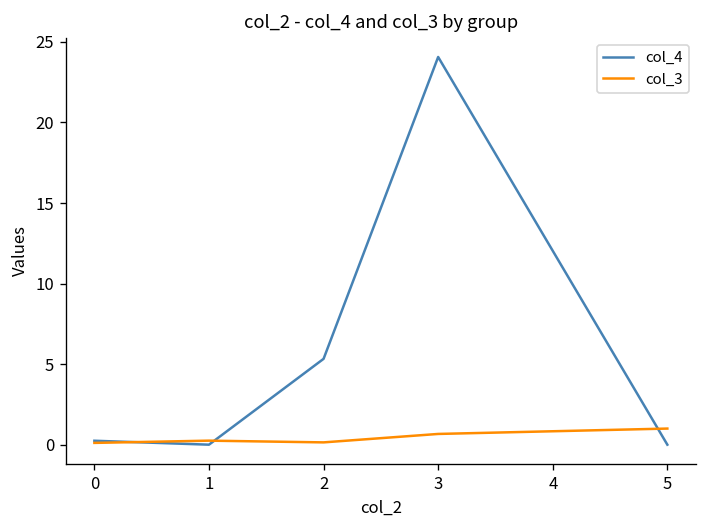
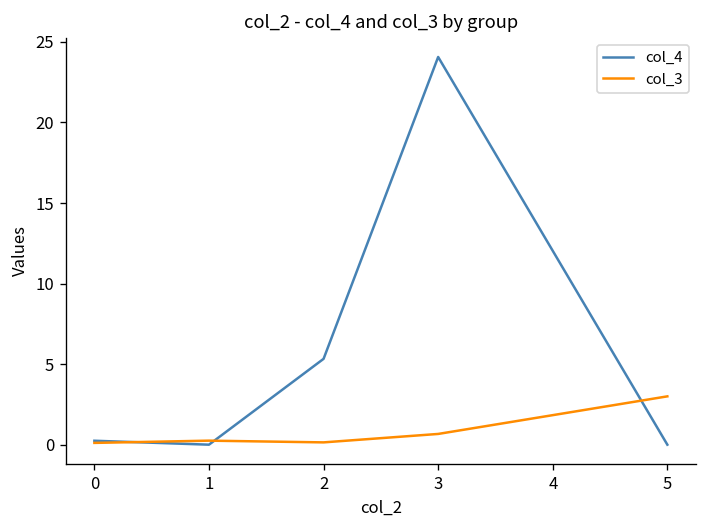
  {
    "col_4": {
      "1": 0,
      "2": 5.3,
      "3": 24,
      "5": 0
    },
    "col_3": {
      "1": 0.3,
      "2": 0,
      "3": 0.7,
-     "5": 1
+     "5": 3
    }
  }
